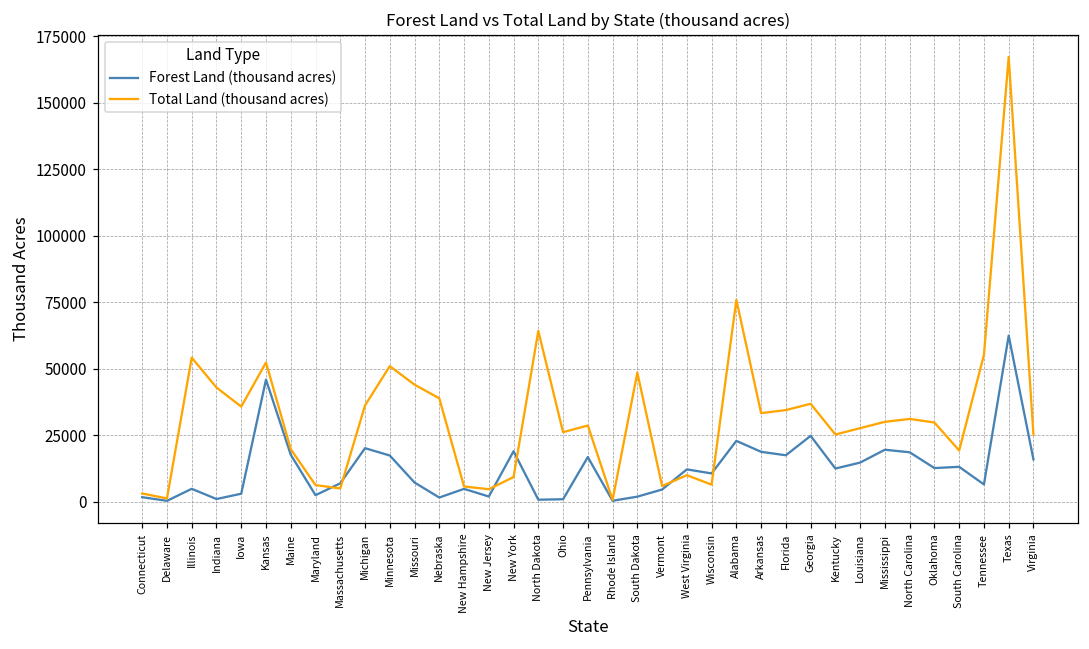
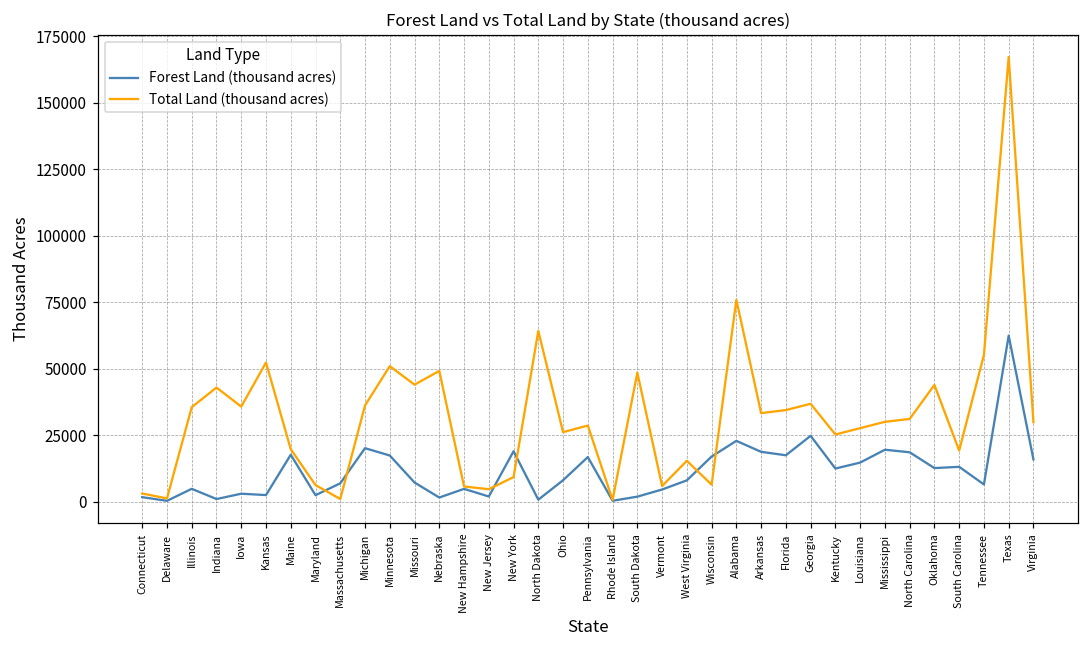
  {
    "Forest Land (thousand acres)": {
      "Connecticut": 2000,
      "Illinois": 5000,
      "Indiana": 1000,
      "Iowa": 3000,
-     "Kansas": 46000,
+     "Kansas": 3000,
      "Maine": 18000,
      "Maryland": 2000,
      "Massachusetts": 7000,
      "Michigan": 20000,
      "Minnesota": 17000,
      "Missouri": 7000,
      "Nebraska": 2000,
      "New Jersey": 2000,
      "New York": 19000,
      "North Dakota": 1000,
-     "Ohio": 1000,
+     "Ohio": 8000,
      "Pennsylvania": 17000,
      "South Dakota": 2000,
      "Vermont": 5000,
-     "West Virginia": 12000,
-     "Wisconsin": 11000,
+     "West Virginia": 8000,
+     "Wisconsin": 17000,
      "Alabama": 23000,
      "Arkansas": 19000,
      "Florida": 17000,
      "Georgia": 25000,
      "Kentucky": 12000,
      "Louisiana": 15000,
      "Mississippi": 20000,
      "North Carolina": 19000,
      "Oklahoma": 13000,
      "South Carolina": 13000,
      "Tennessee": 6000,
      "Texas": 62000,
      "Virginia": 16000
    },
    "Total Land (thousand acres)": {
      "Connecticut": 3000,
-     "Illinois": 54000,
+     "Illinois": 36000,
      "Indiana": 43000,
      "Iowa": 36000,
      "Kansas": 52000,
      "Maine": 20000,
      "Maryland": 6000,
-     "Massachusetts": 5000,
+     "Massachusetts": 1000,
      "Michigan": 36000,
      "Minnesota": 51000,
      "Missouri": 44000,
-     "Nebraska": 39000,
+     "Nebraska": 49000,
      "New Jersey": 5000,
      "New York": 9000,
      "North Dakota": 64000,
      "Ohio": 26000,
      "Pennsylvania": 29000,
      "South Dakota": 49000,
      "Vermont": 6000,
-     "West Virginia": 10000,
+     "West Virginia": 15000,
      "Wisconsin": 6000,
      "Alabama": 76000,
      "Arkansas": 33000,
      "Florida": 34000,
      "Georgia": 37000,
      "Kentucky": 25000,
      "Louisiana": 28000,
      "Mississippi": 30000,
      "North Carolina": 31000,
-     "Oklahoma": 30000,
+     "Oklahoma": 44000,
      "South Carolina": 19000,
      "Tennessee": 55000,
      "Texas": 167000,
-     "Virginia": 25000
+     "Virginia": 30000
    }
  }
